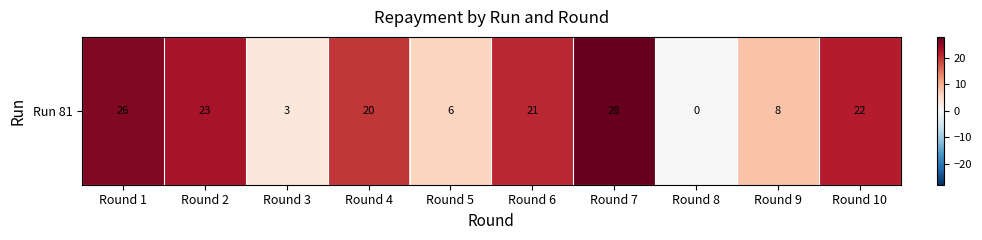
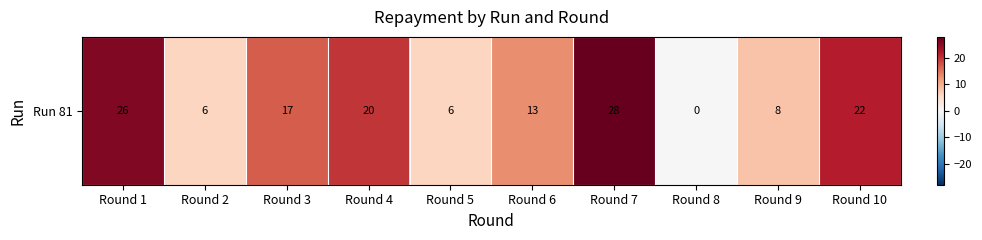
  {
    "Run 81": {
      "Round 1": 26,
-     "Round 2": 23,
-     "Round 3": 3,
+     "Round 2": 6,
+     "Round 3": 17,
      "Round 4": 20,
      "Round 5": 6,
-     "Round 6": 21,
+     "Round 6": 13,
      "Round 7": 28,
      "Round 8": 0,
      "Round 9": 8,
      "Round 10": 22
    }
  }
